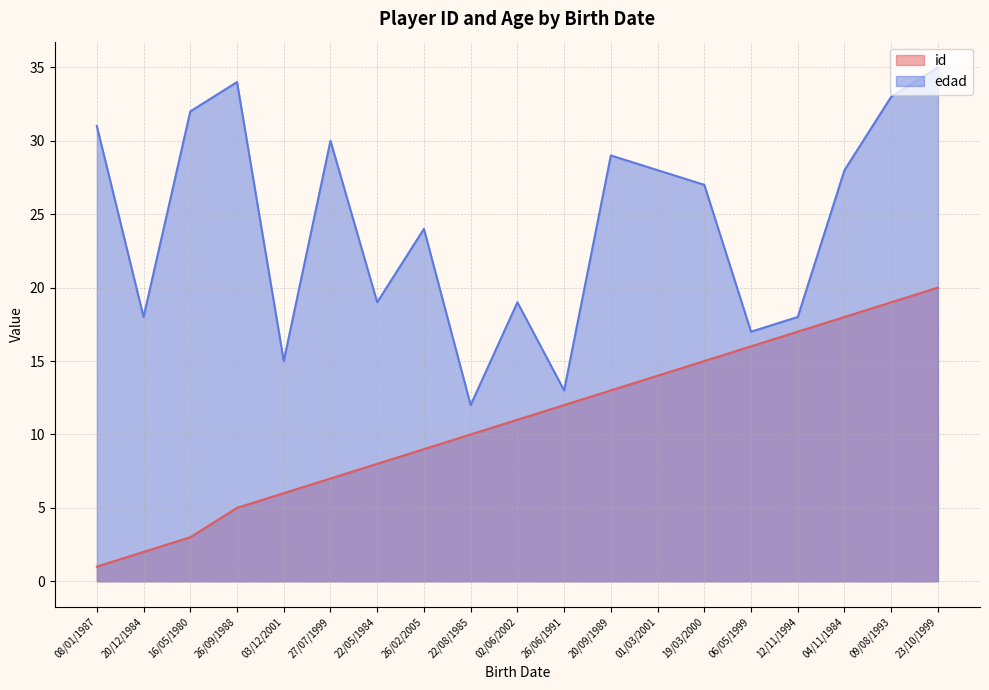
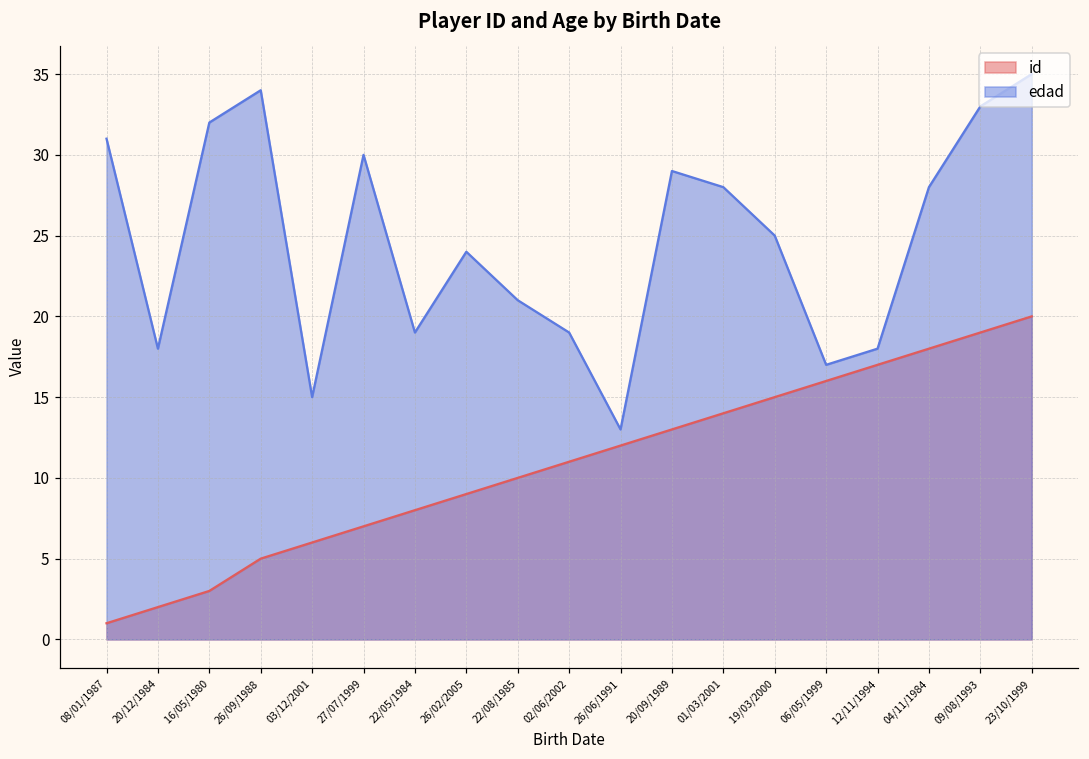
  {
    "id": {
      "08/01/1987": 1,
      "20/12/1984": 2,
      "16/05/1980": 3,
      "26/09/1988": 5,
      "03/12/2001": 6,
      "27/07/1999": 7,
      "22/05/1984": 8,
      "26/02/2005": 9,
      "22/08/1985": 10,
      "02/06/2002": 11,
      "26/06/1991": 12,
      "20/09/1989": 13,
      "01/03/2001": 14,
      "19/03/2000": 15,
      "06/05/1999": 16,
      "12/11/1994": 17,
      "04/11/1984": 18,
      "09/08/1993": 19,
      "23/10/1999": 20
    },
    "edad": {
      "08/01/1987": 31,
      "20/12/1984": 18,
      "16/05/1980": 32,
      "26/09/1988": 34,
      "03/12/2001": 15,
      "27/07/1999": 30,
      "22/05/1984": 19,
      "26/02/2005": 24,
-     "22/08/1985": 12,
+     "22/08/1985": 21,
      "02/06/2002": 19,
      "26/06/1991": 13,
      "20/09/1989": 29,
      "01/03/2001": 28,
-     "19/03/2000": 27,
+     "19/03/2000": 25,
      "06/05/1999": 17,
      "12/11/1994": 18,
      "04/11/1984": 28,
      "09/08/1993": 33
    }
  }
